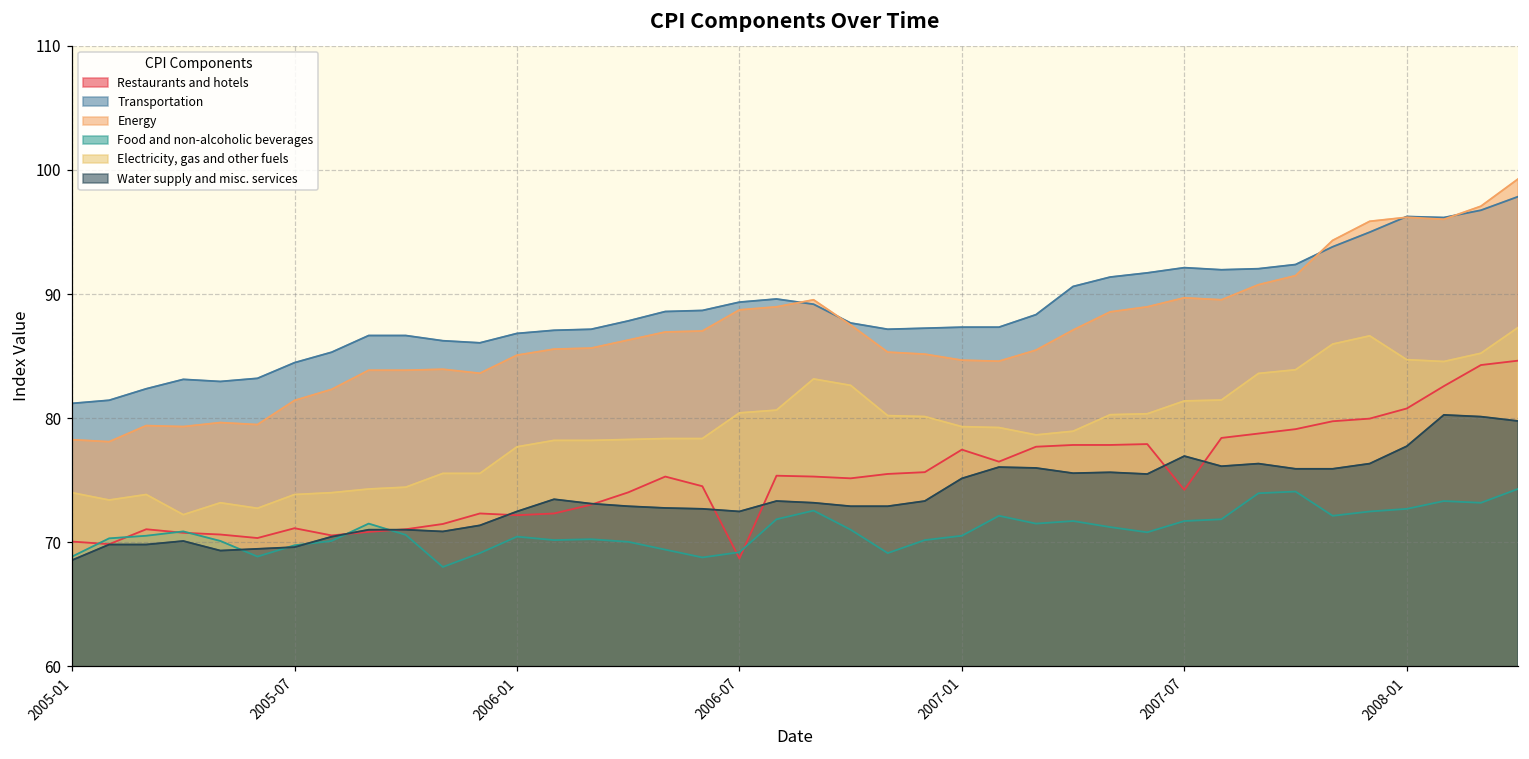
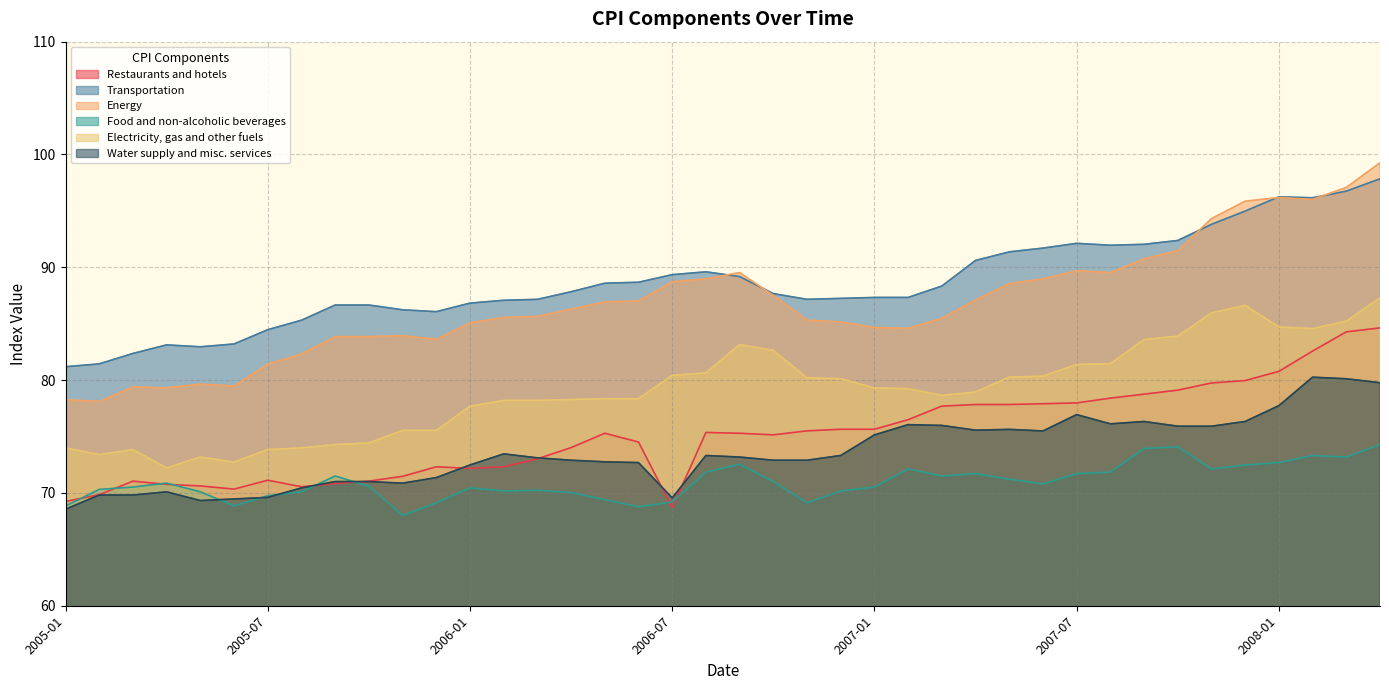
  {
    "Restaurants and hotels": {
-     "2005-01": 70.1,
+     "2005-01": 69.2,
      "2005-07": 71.1,
      "2006-01": 72.2,
      "2006-07": 68.7,
-     "2007-01": 77.5,
-     "2007-07": 74.2,
+     "2007-01": 75.6,
+     "2007-07": 78.0,
      "2008-01": 80.8
    },
    "Water supply and misc. services": {
      "2005-01": 68.6,
      "2006-01": 72.5,
-     "2006-07": 72.5,
+     "2006-07": 69.6,
      "2007-01": 75.1,
      "2007-07": 76.9,
      "2008-01": 77.7
    }
  }
